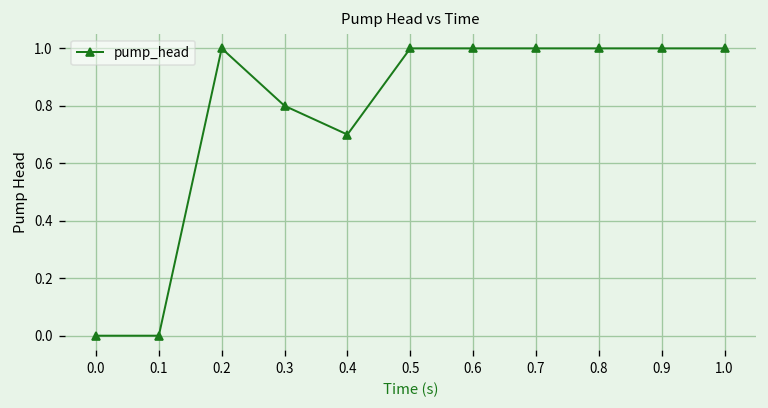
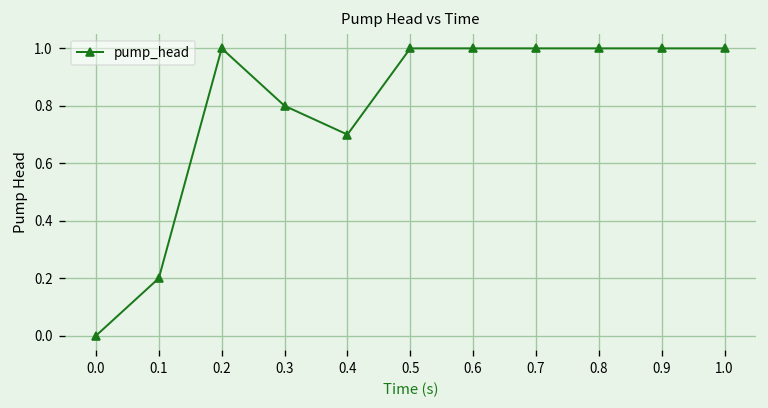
  {
    "0.0": 0.0,
-   "0.1": 0.0,
+   "0.1": 0.2,
    "0.2": 1.0,
    "0.3": 0.8,
    "0.4": 0.7,
    "0.5": 1.0,
    "0.6": 1.0,
    "0.7": 1.0,
    "0.8": 1.0,
    "0.9": 1.0,
    "1.0": 1.0
  }
